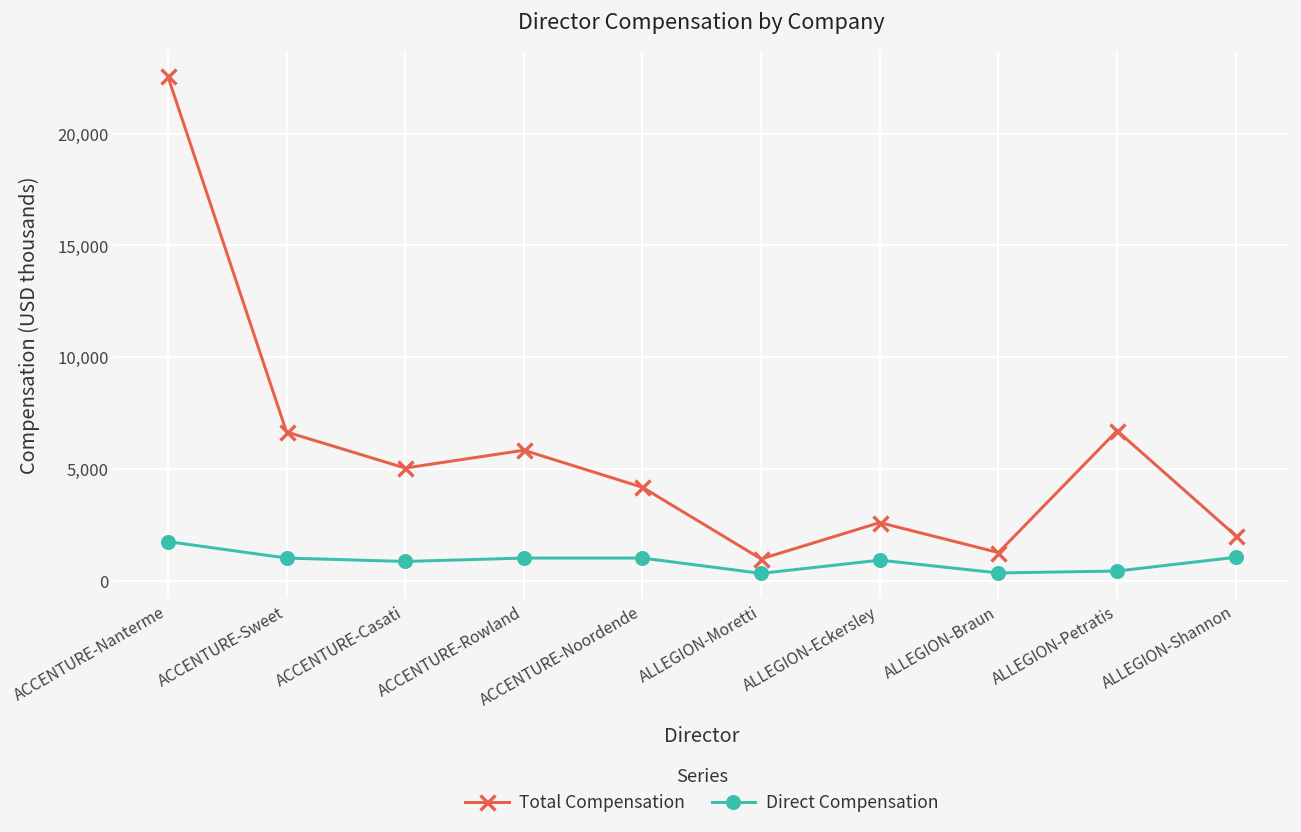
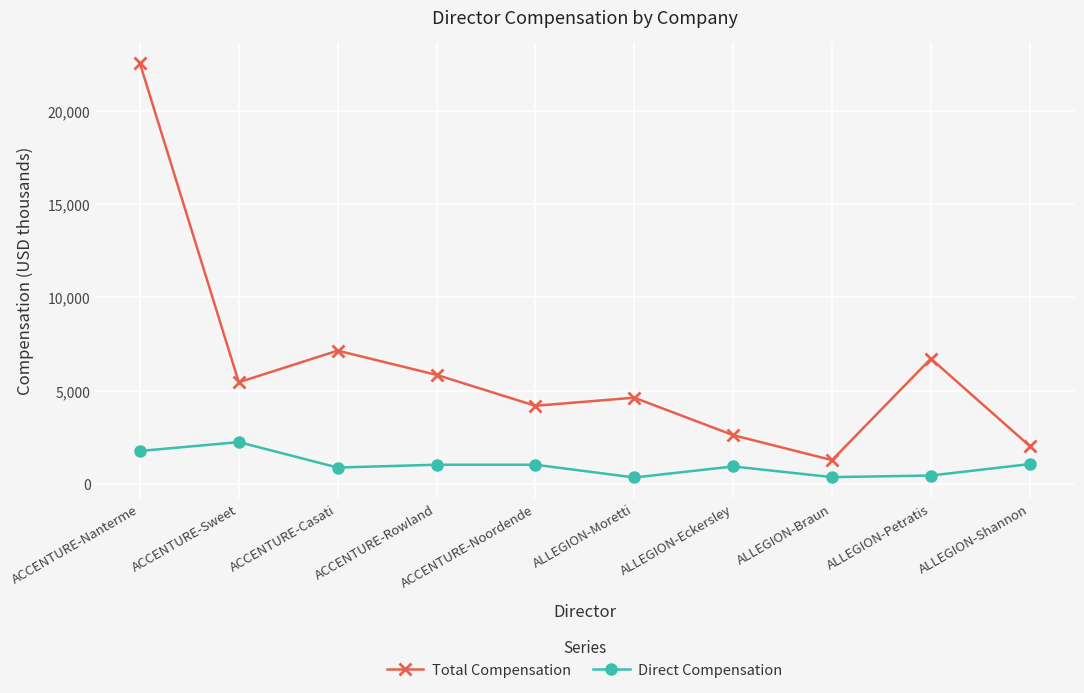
  {
    "Total Compensation": {
      "ACCENTURE-Nanterme": "22,600",
-     "ACCENTURE-Sweet": "6,700",
-     "ACCENTURE-Casati": "5,000",
+     "ACCENTURE-Sweet": "5,400",
+     "ACCENTURE-Casati": "7,100",
      "ACCENTURE-Rowland": "5,800",
      "ACCENTURE-Noordende": "4,200",
-     "ALLEGION-Moretti": "1,000",
+     "ALLEGION-Moretti": "4,600",
      "ALLEGION-Eckersley": "2,600",
      "ALLEGION-Braun": "1,300",
      "ALLEGION-Petratis": "6,700",
      "ALLEGION-Shannon": "2,000"
    },
    "Direct Compensation": {
      "ACCENTURE-Nanterme": "1,800",
-     "ACCENTURE-Sweet": "1,000",
+     "ACCENTURE-Sweet": "2,200",
      "ACCENTURE-Casati": "900",
      "ACCENTURE-Rowland": "1,000",
      "ACCENTURE-Noordende": "1,000",
      "ALLEGION-Moretti": "300",
      "ALLEGION-Eckersley": "900",
      "ALLEGION-Braun": "400",
      "ALLEGION-Petratis": "400",
      "ALLEGION-Shannon": "1,100"
    }
  }
